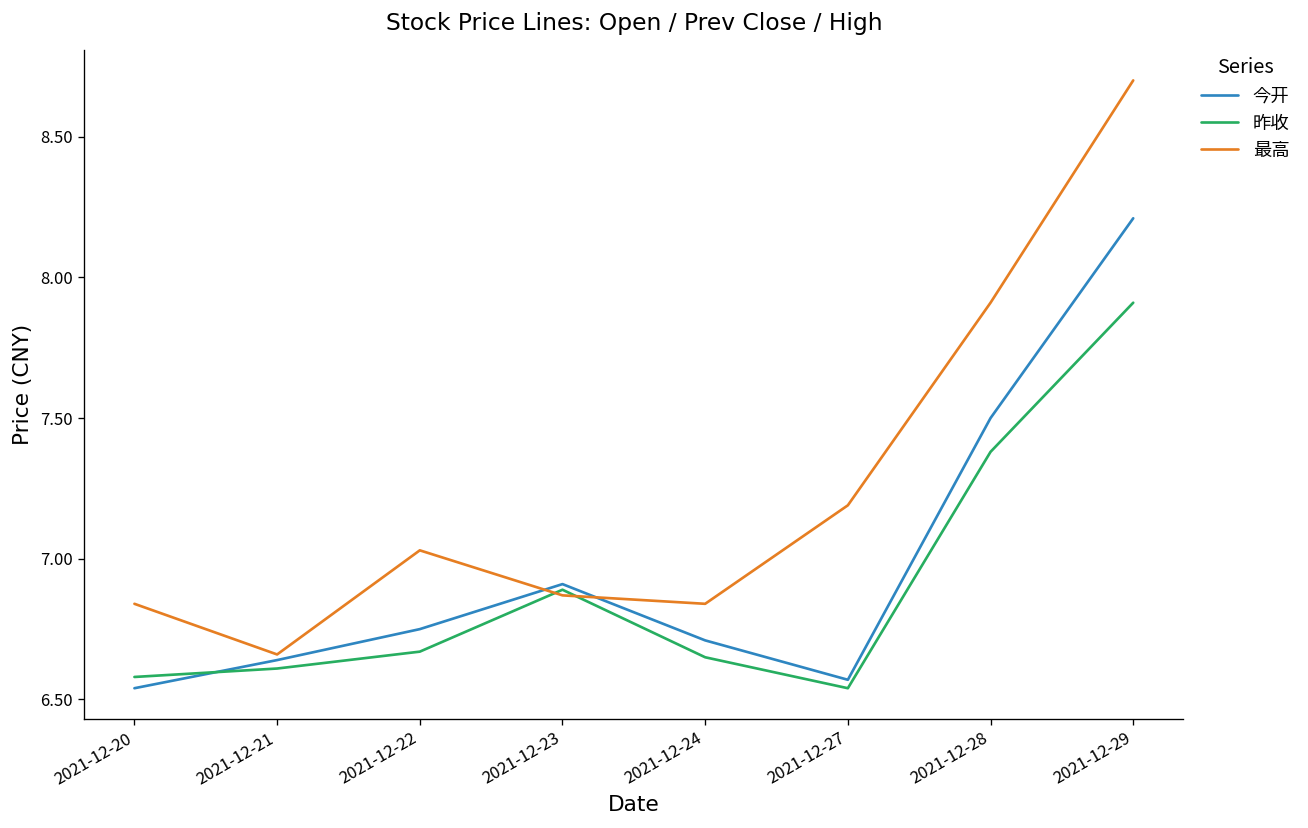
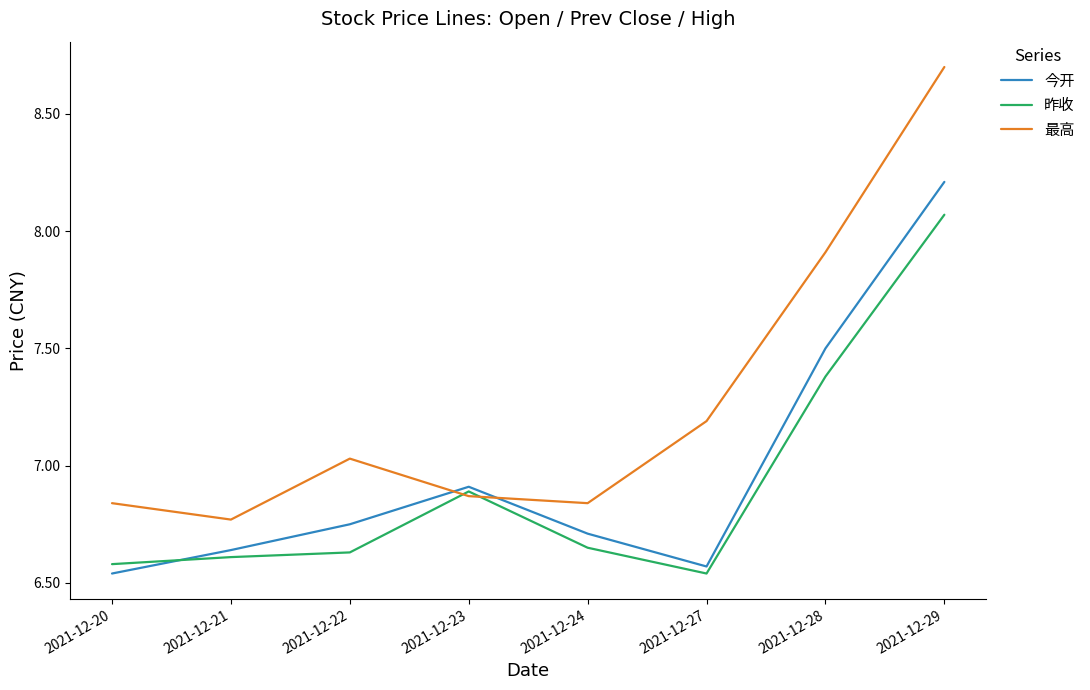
  {
    "今开": {
      "2021-12-20": 6.54,
      "2021-12-21": 6.64,
      "2021-12-22": 6.75,
      "2021-12-23": 6.91,
      "2021-12-24": 6.71,
      "2021-12-27": 6.57,
      "2021-12-28": 7.50,
      "2021-12-29": 8.21
    },
    "昨收": {
      "2021-12-20": 6.58,
      "2021-12-21": 6.61,
-     "2021-12-22": 6.67,
+     "2021-12-22": 6.63,
      "2021-12-23": 6.89,
      "2021-12-24": 6.65,
      "2021-12-27": 6.54,
      "2021-12-28": 7.38,
-     "2021-12-29": 7.91
+     "2021-12-29": 8.07
    },
    "最高": {
      "2021-12-20": 6.84,
-     "2021-12-21": 6.66,
+     "2021-12-21": 6.77,
      "2021-12-22": 7.03,
      "2021-12-23": 6.87,
      "2021-12-24": 6.84,
      "2021-12-27": 7.19,
      "2021-12-28": 7.91,
      "2021-12-29": 8.70
    }
  }
